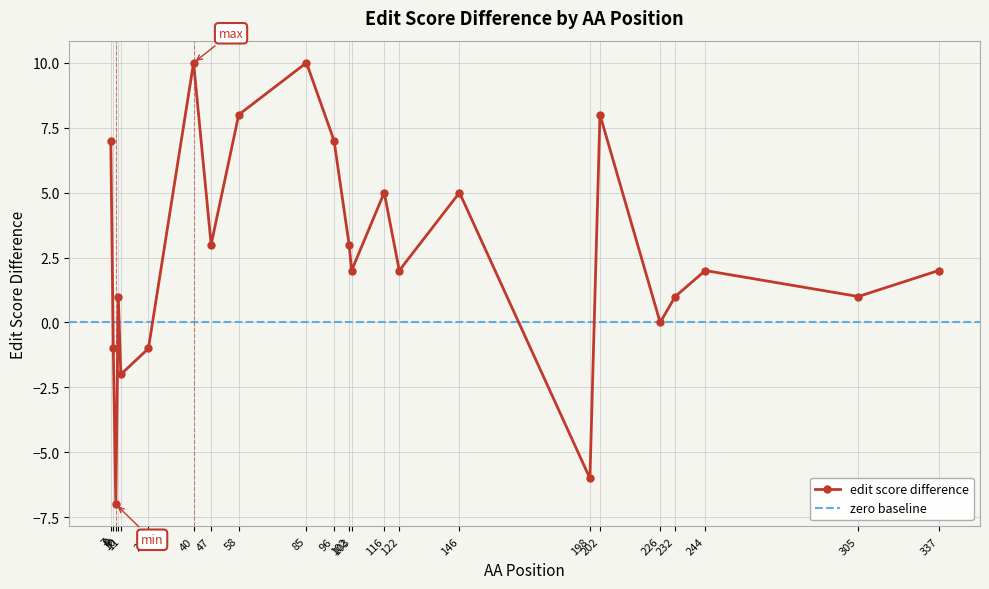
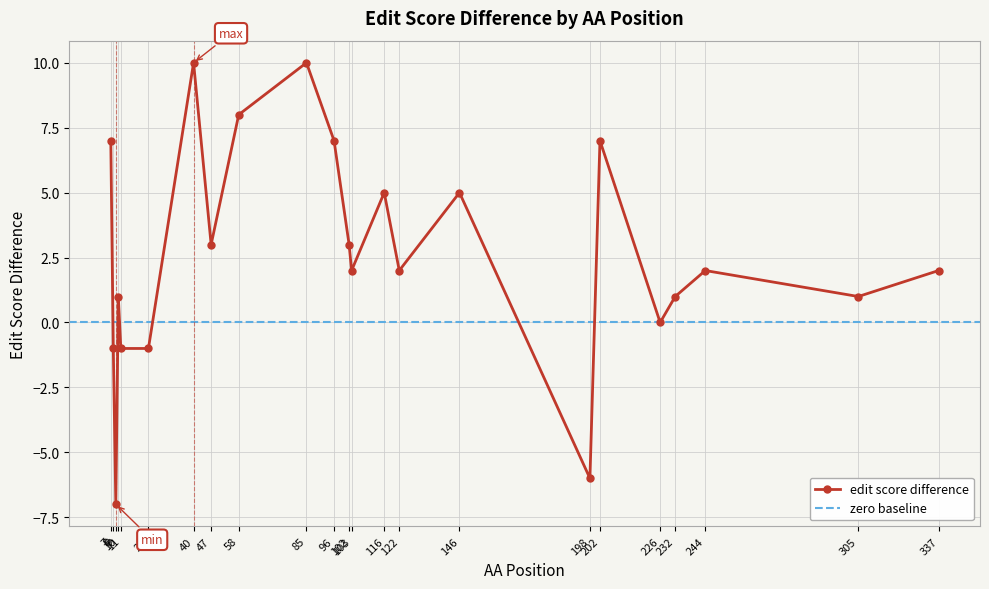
  {
    "7": 7,
    "8": -1,
    "9": -7,
    "10": 1,
-   "11": -2,
+   "11": -1,
    "22": -1,
    "40": 10,
    "47": 3,
    "58": 8,
    "85": 10,
    "96": 7,
    "102": 3,
    "103": 2,
    "116": 5,
    "122": 2,
    "146": 5,
    "198": -6,
-   "202": 8,
+   "202": 7,
    "226": 0,
    "232": 1,
    "244": 2,
    "305": 1,
    "337": 2
  }
